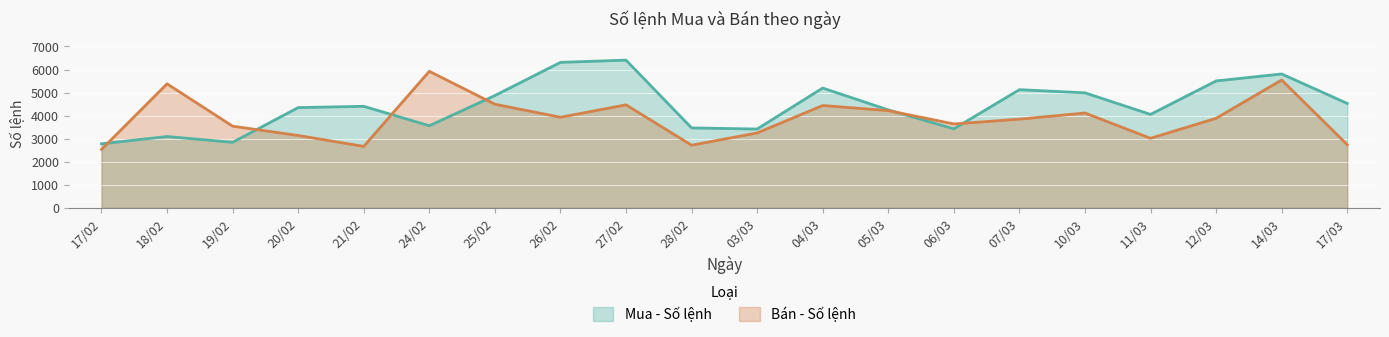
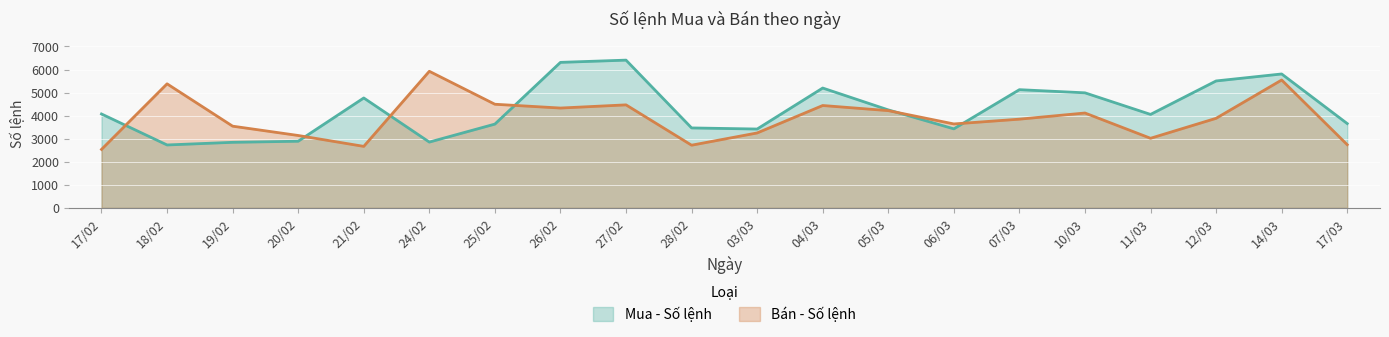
  {
    "Mua - Số lệnh": {
-     "17/02": 2800,
-     "18/02": 3100,
+     "17/02": 4100,
+     "18/02": 2700,
      "19/02": 2800,
-     "20/02": 4400,
-     "21/02": 4400,
-     "24/02": 3600,
-     "25/02": 4900,
+     "20/02": 2900,
+     "21/02": 4800,
+     "24/02": 2900,
+     "25/02": 3600,
      "26/02": 6300,
      "27/02": 6400,
      "28/02": 3500,
      "03/03": 3400,
      "04/03": 5200,
      "06/03": 3400,
      "07/03": 5100,
      "10/03": 5000,
      "11/03": 4100,
      "12/03": 5500,
      "14/03": 5800,
-     "17/03": 4500
+     "17/03": 3700
    },
    "Bán - Số lệnh": {
      "17/02": 2500,
      "18/02": 5400,
      "19/02": 3500,
      "20/02": 3100,
      "21/02": 2700,
      "24/02": 5900,
      "25/02": 4500,
-     "26/02": 3900,
+     "26/02": 4300,
      "27/02": 4500,
      "28/02": 2700,
      "03/03": 3300,
      "04/03": 4400,
      "06/03": 3600,
      "07/03": 3800,
      "10/03": 4100,
      "11/03": 3000,
      "12/03": 3900,
      "14/03": 5500,
      "17/03": 2700
    }
  }
